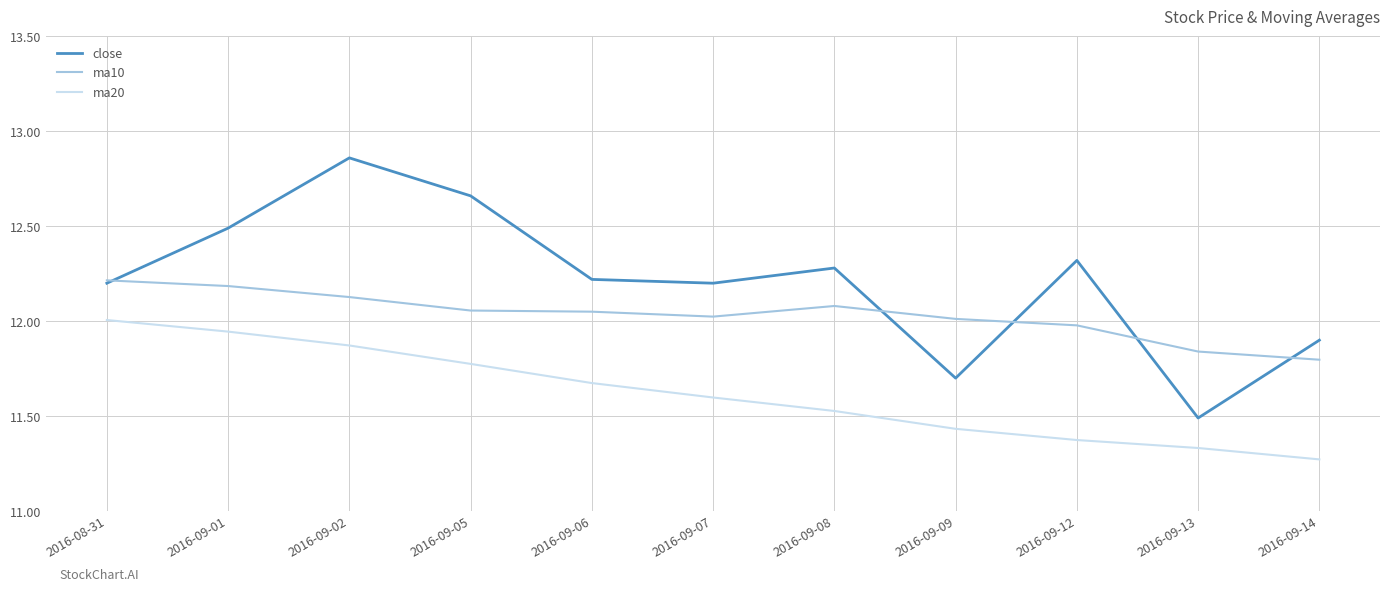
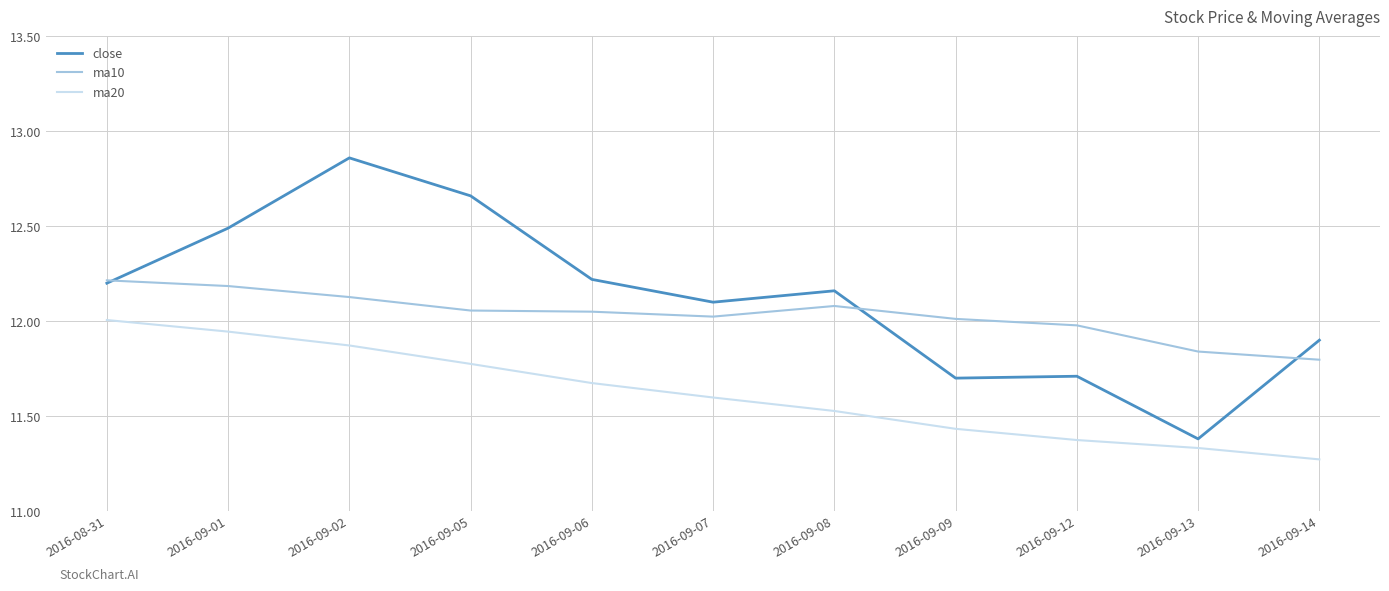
  {
    "close": {
      "2016-08-31": 12.20,
      "2016-09-01": 12.49,
      "2016-09-02": 12.86,
      "2016-09-05": 12.66,
      "2016-09-06": 12.22,
-     "2016-09-07": 12.2,
-     "2016-09-08": 12.28,
+     "2016-09-07": 12.1,
+     "2016-09-08": 12.16,
      "2016-09-09": 11.70,
-     "2016-09-12": 12.32,
-     "2016-09-13": 11.49,
+     "2016-09-12": 11.71,
+     "2016-09-13": 11.38,
      "2016-09-14": 11.90
    }
  }
